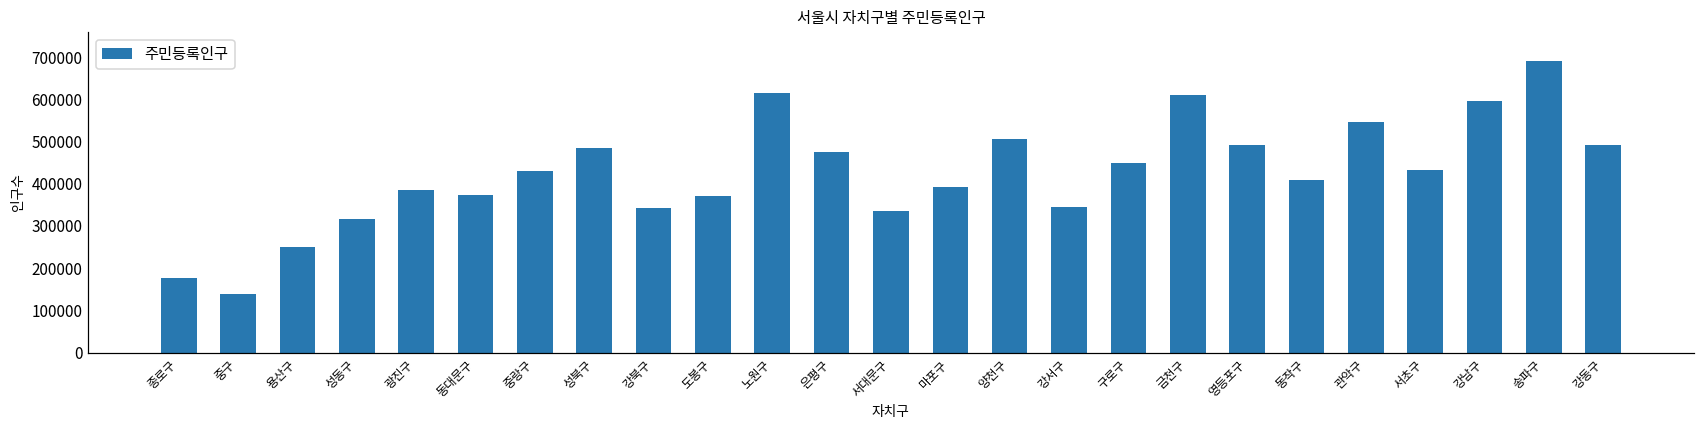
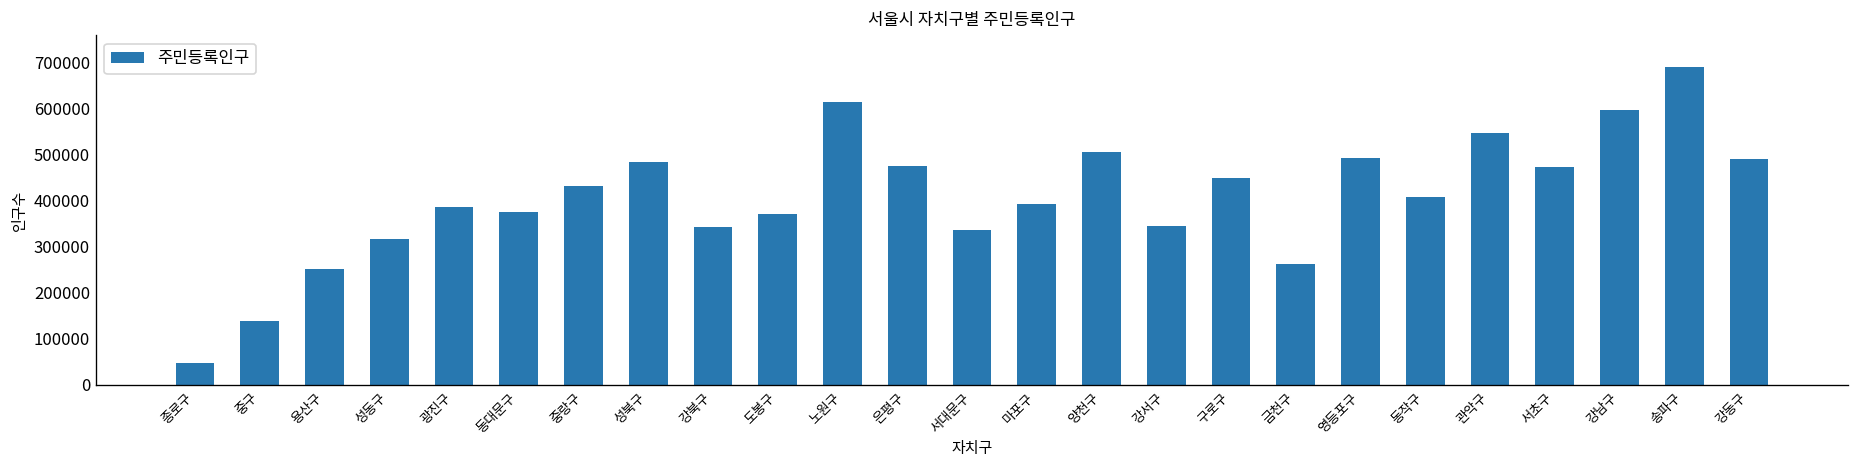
  {
-   "종로구": 180000,
+   "종로구": 50000,
    "중구": 140000,
    "용산구": 250000,
    "성동구": 320000,
    "광진구": 390000,
    "동대문구": 370000,
    "중랑구": 430000,
    "성북구": 480000,
    "강북구": 340000,
    "도봉구": 370000,
    "노원구": 610000,
    "은평구": 470000,
    "서대문구": 340000,
    "마포구": 390000,
    "양천구": 500000,
    "강서구": 340000,
    "구로구": 450000,
-   "금천구": 610000,
+   "금천구": 260000,
    "영등포구": 490000,
    "동작구": 410000,
    "관악구": 550000,
-   "서초구": 430000,
+   "서초구": 470000,
    "강남구": 600000,
    "송파구": 690000,
    "강동구": 490000
  }
